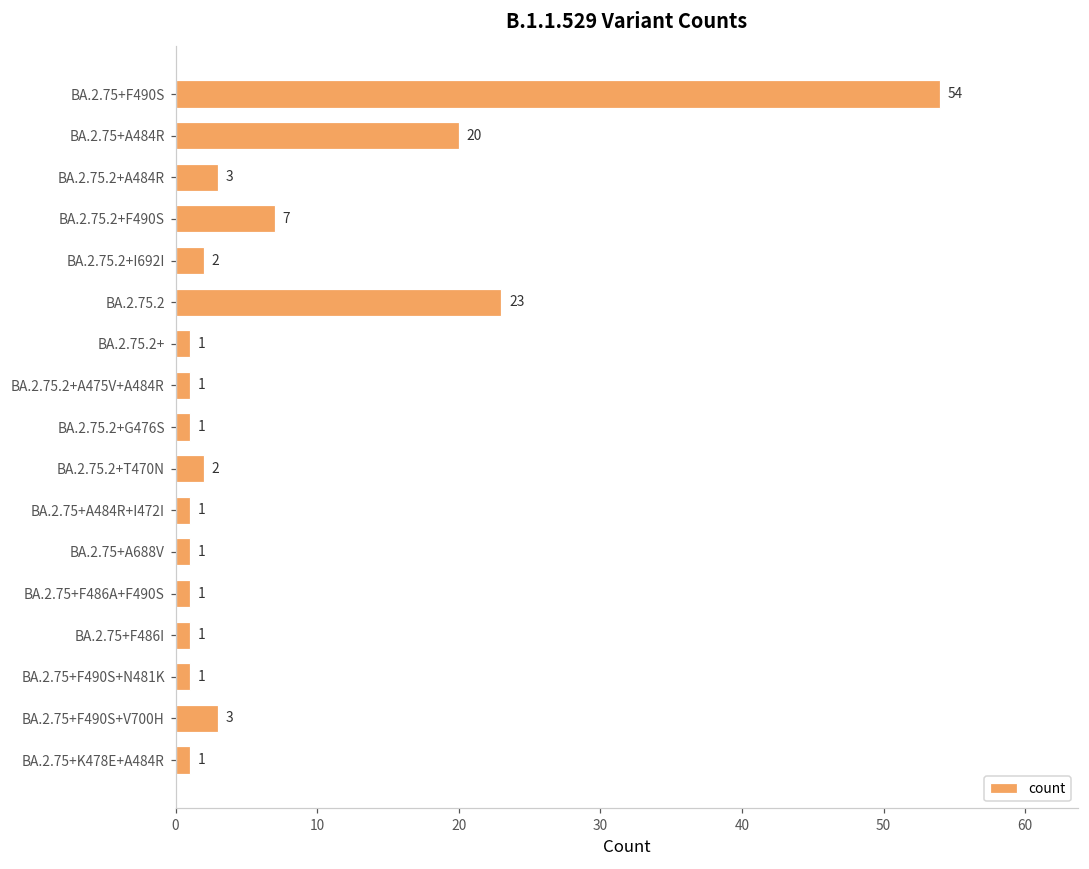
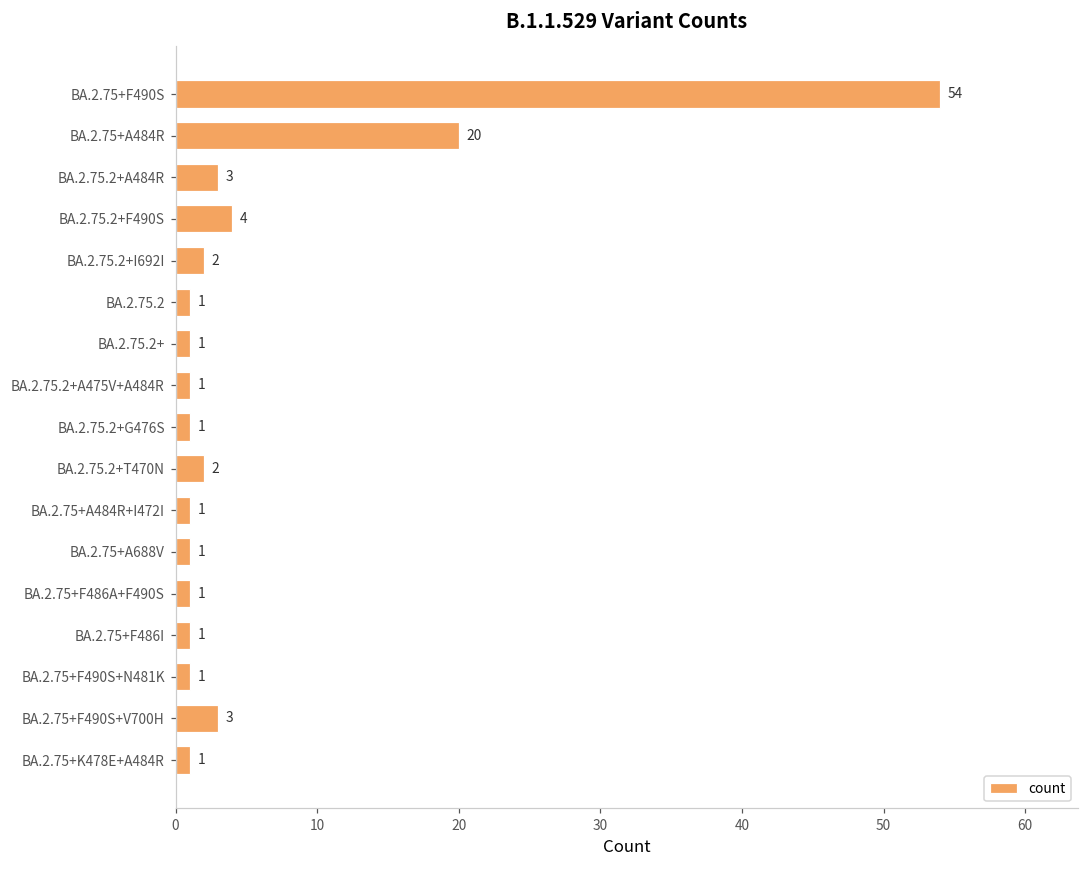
  {
    "BA.2.75+F490S": 54,
    "BA.2.75+A484R": 20,
    "BA.2.75.2+A484R": 3,
-   "BA.2.75.2+F490S": 7,
+   "BA.2.75.2+F490S": 4,
    "BA.2.75.2+I692I": 2,
-   "BA.2.75.2": 23,
+   "BA.2.75.2": 1,
    "BA.2.75.2+": 1,
    "BA.2.75.2+A475V+A484R": 1,
    "BA.2.75.2+G476S": 1,
    "BA.2.75.2+T470N": 2,
    "BA.2.75+A484R+I472I": 1,
    "BA.2.75+A688V": 1,
    "BA.2.75+F486A+F490S": 1,
    "BA.2.75+F486I": 1,
    "BA.2.75+F490S+N481K": 1,
    "BA.2.75+F490S+V700H": 3,
    "BA.2.75+K478E+A484R": 1
  }
